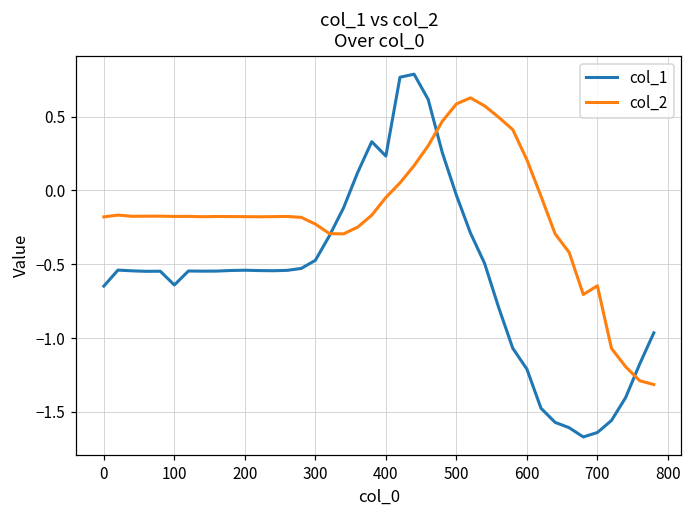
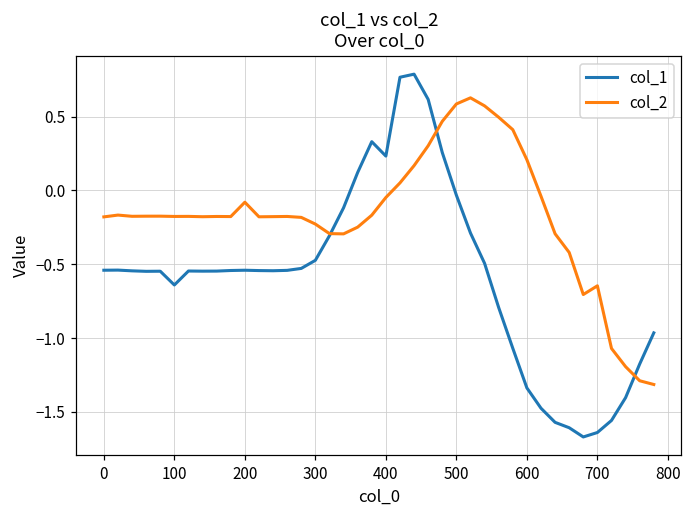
  {
    "col_1": {
-     "0": -0.65,
+     "0": -0.54,
      "100": -0.64,
      "200": -0.54,
      "300": -0.47,
      "400": 0.23,
      "500": -0.03,
-     "600": -1.21,
+     "600": -1.34,
      "700": -1.64
    },
    "col_2": {
      "0": -0.18,
      "100": -0.18,
-     "200": -0.18,
+     "200": -0.08,
      "300": -0.23,
      "400": -0.05,
      "500": 0.58,
      "600": 0.21,
      "700": -0.65
    }
  }
